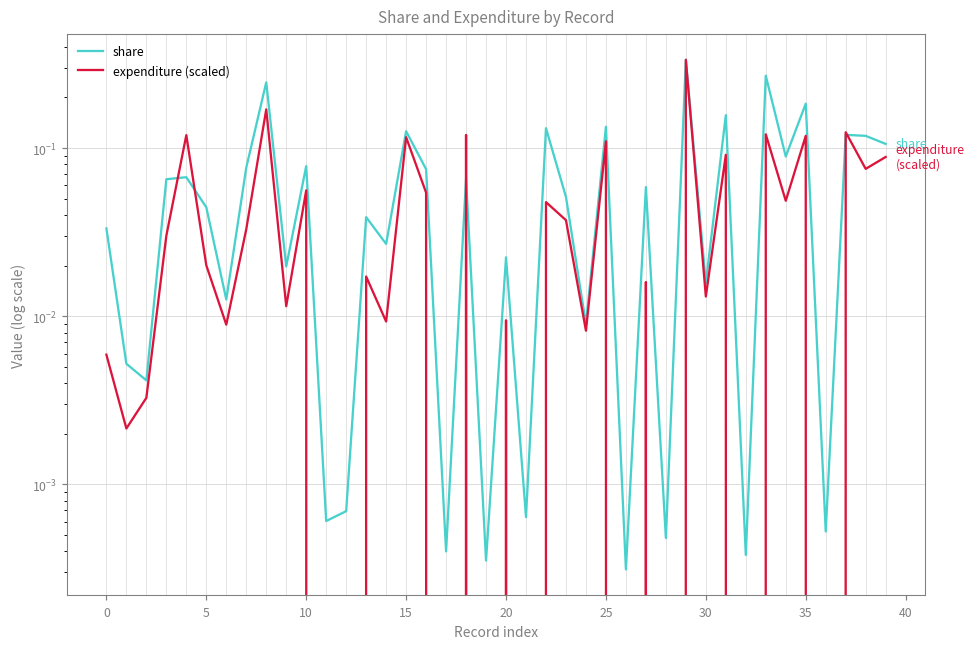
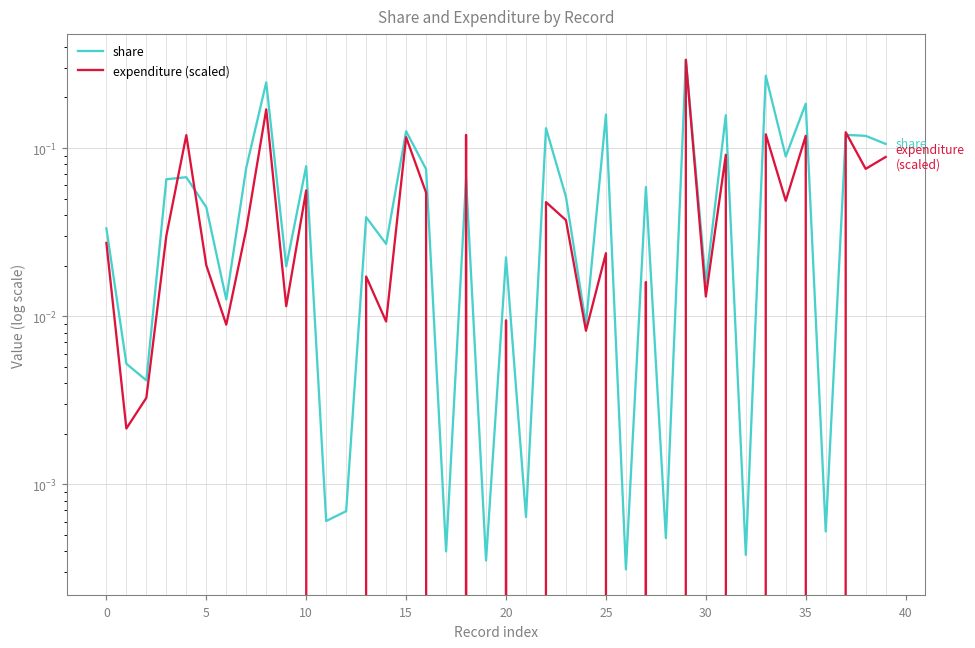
  {
    "share": {
      "0": 0.033,
      "5": 0.044,
      "10": 0.08,
      "15": 0.13,
      "20": 0.022,
-     "25": 0.13,
+     "25": 0.16,
      "30": 0.016,
      "35": 0.18
    },
    "expenditure (scaled)": {
-     "0": 0.0059,
+     "0": 0.027,
      "5": 0.020,
      "10": 0.056,
      "15": 0.12,
      "20": 0.009,
-     "25": 0.11,
+     "25": 0.024,
      "30": 0.013,
      "35": 0.12
    }
  }
